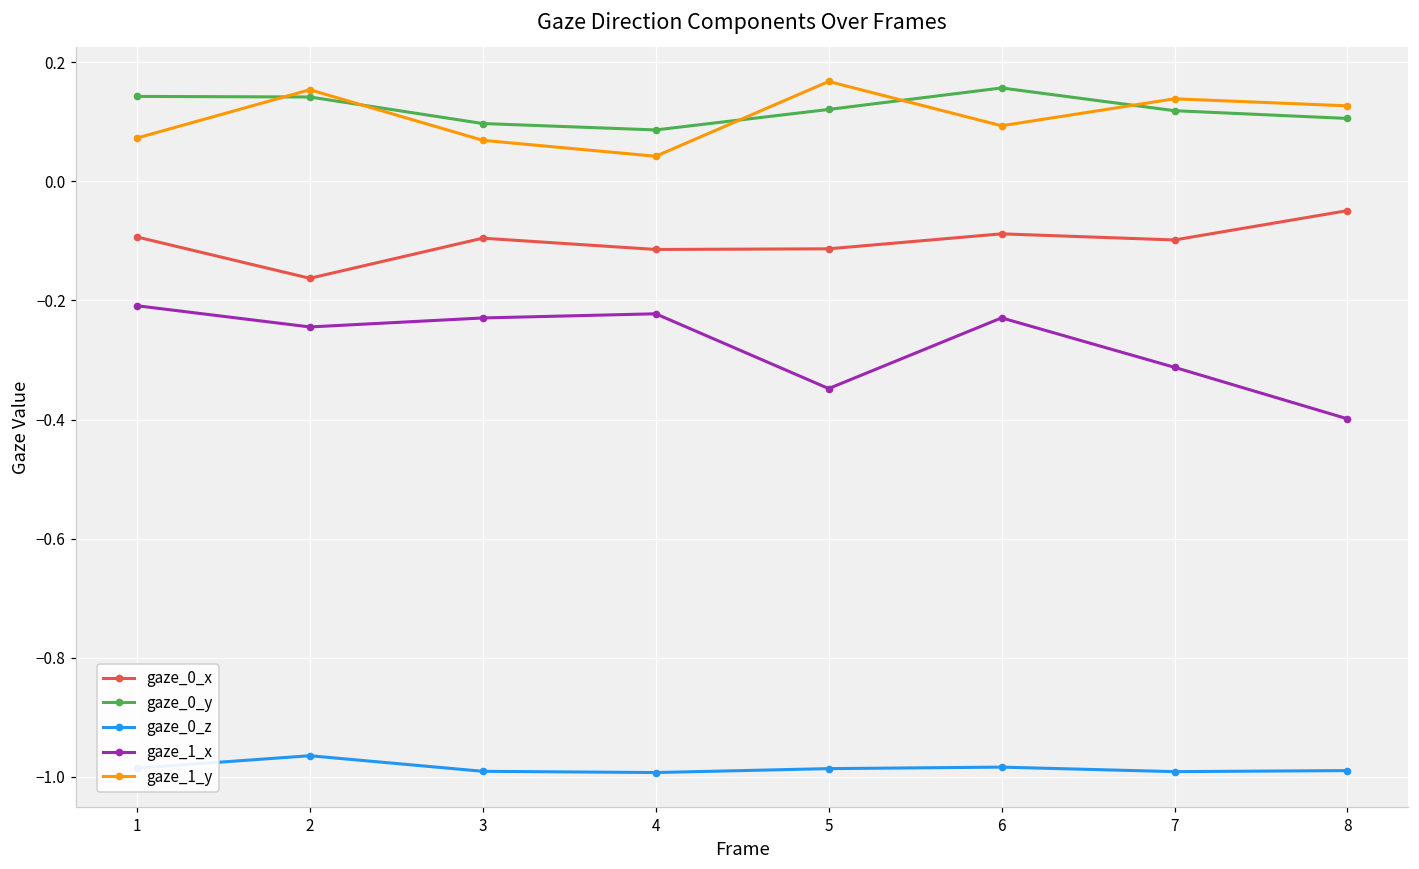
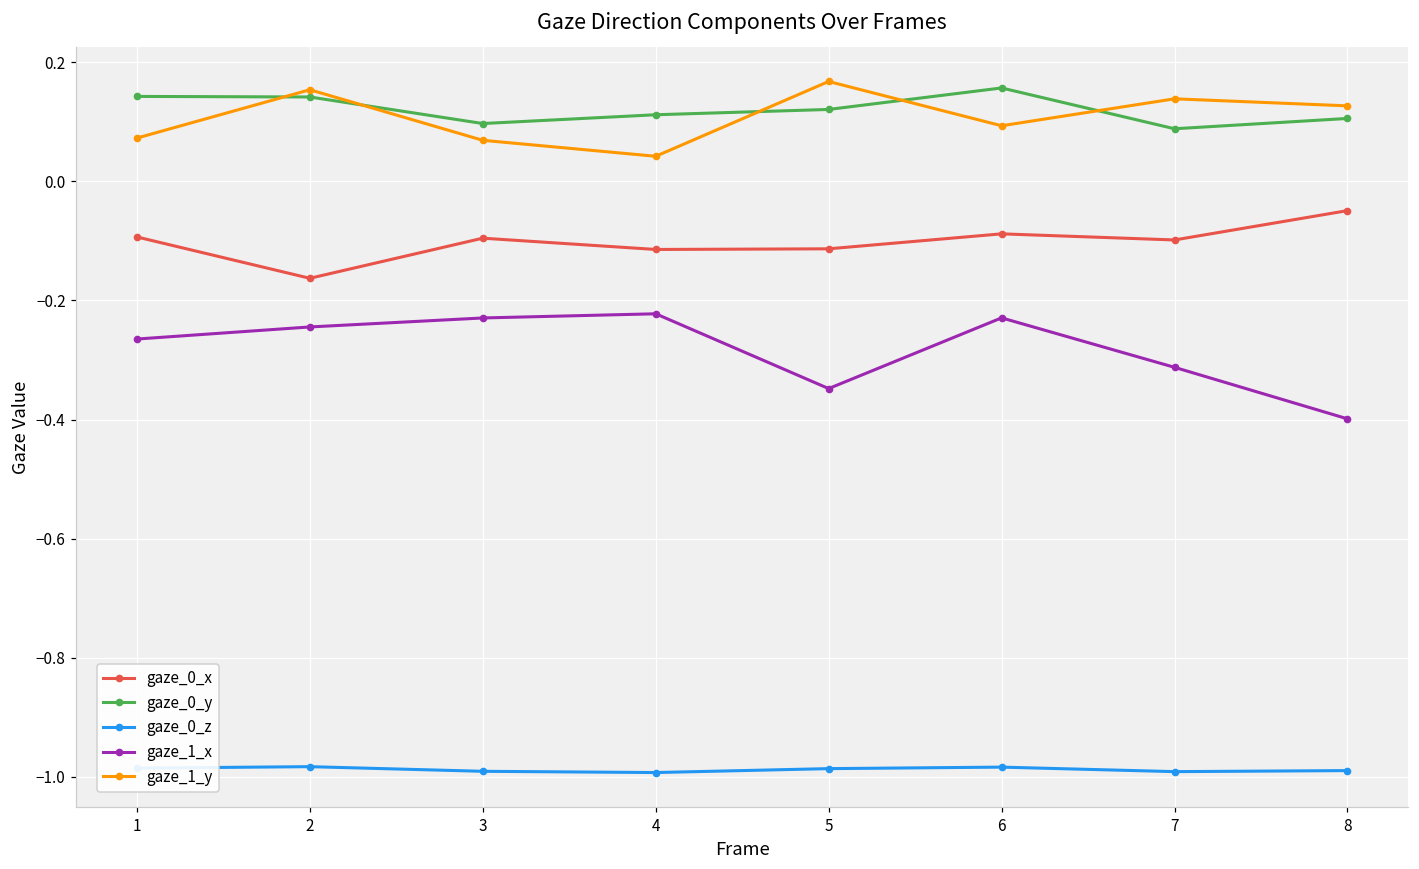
  {
    "gaze_0_x": {
      "1": -0.09,
      "2": -0.16,
      "3": -0.10,
      "4": -0.11,
      "5": -0.11,
      "6": -0.09,
      "7": -0.10,
      "8": -0.05
    },
    "gaze_0_y": {
      "1": 0.14,
      "2": 0.14,
      "3": 0.10,
-     "4": 0.09,
+     "4": 0.11,
      "5": 0.12,
      "6": 0.16,
-     "7": 0.12,
+     "7": 0.09,
      "8": 0.11
    },
    "gaze_0_z": {
-     "2": -0.96,
+     "2": -0.98,
      "3": -0.99,
      "4": -0.99,
      "5": -0.99,
      "6": -0.98,
      "7": -0.99,
      "8": -0.99
    },
    "gaze_1_x": {
-     "1": -0.21,
+     "1": -0.26,
      "2": -0.24,
      "3": -0.23,
      "4": -0.22,
      "5": -0.35,
      "6": -0.23,
      "7": -0.31,
      "8": -0.40
    },
    "gaze_1_y": {
      "1": 0.07,
      "2": 0.15,
      "3": 0.07,
      "4": 0.04,
      "5": 0.17,
      "6": 0.09,
      "7": 0.14,
      "8": 0.13
    }
  }
